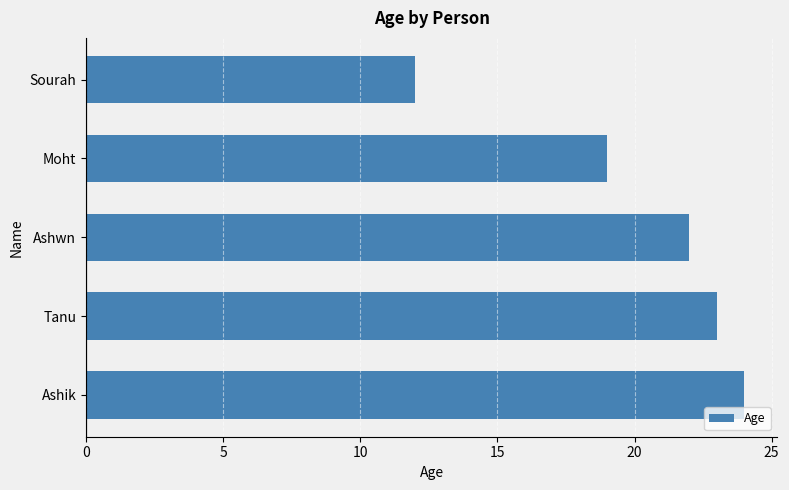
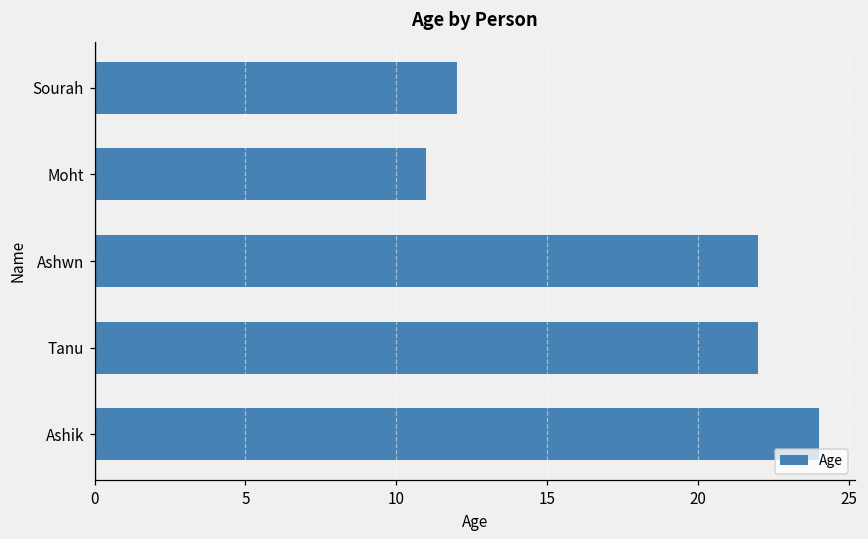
  {
    "Sourah": 12,
-   "Moht": 19,
+   "Moht": 11,
    "Ashwn": 22,
-   "Tanu": 23,
+   "Tanu": 22,
    "Ashik": 24
  }
